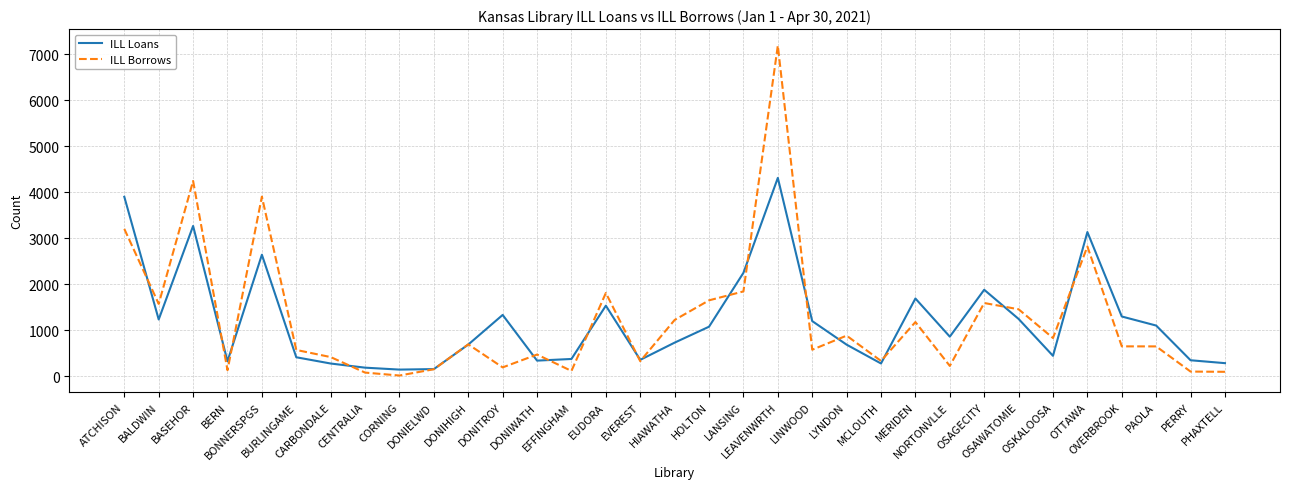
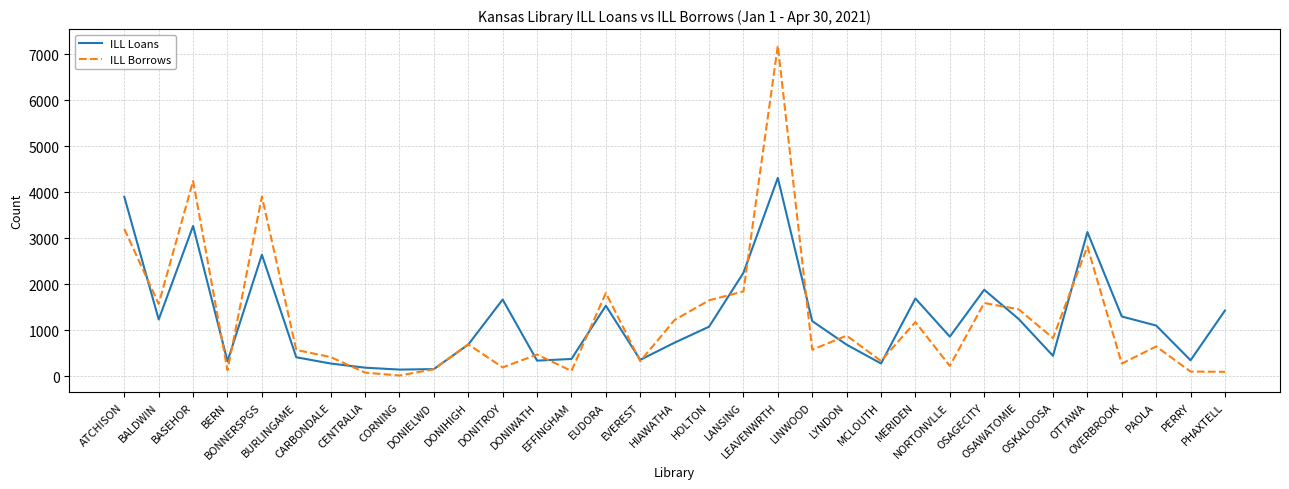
  {
    "ILL Loans": {
      "ATCHISON": 3900,
      "BALDWIN": 1200,
      "BASEHOR": 3300,
      "BERN": 300,
      "BONNERSPGS": 2600,
      "BURLINGAME": 400,
      "CARBONDALE": 300,
      "CENTRALIA": 200,
      "CORNING": 100,
-     "DONITROY": 1300,
+     "DONITROY": 1700,
      "DONIWATH": 300,
      "EFFINGHAM": 400,
      "EUDORA": 1500,
      "HIAWATHA": 700,
      "HOLTON": 1100,
      "LANSING": 2200,
      "LEAVENWRTH": 4300,
      "LINWOOD": 1200,
      "LYNDON": 700,
      "MCLOUTH": 300,
      "MERIDEN": 1700,
      "NORTONVLLE": 900,
      "OSAGECITY": 1900,
      "OSAWATOMIE": 1200,
      "OSKALOOSA": 400,
      "OTTAWA": 3100,
      "OVERBROOK": 1300,
      "PAOLA": 1100,
      "PERRY": 300,
-     "PHAXTELL": 300
+     "PHAXTELL": 1400
    },
    "ILL Borrows": {
      "ATCHISON": 3200,
      "BALDWIN": 1600,
      "BASEHOR": 4200,
      "BERN": 100,
      "BONNERSPGS": 3900,
      "BURLINGAME": 600,
      "CARBONDALE": 400,
      "CENTRALIA": 100,
      "CORNING": 0,
      "DONITROY": 200,
      "DONIWATH": 500,
      "EFFINGHAM": 100,
      "EUDORA": 1800,
      "HIAWATHA": 1200,
      "HOLTON": 1600,
      "LANSING": 1800,
      "LEAVENWRTH": 7200,
      "LINWOOD": 600,
      "LYNDON": 900,
      "MCLOUTH": 300,
      "MERIDEN": 1200,
      "NORTONVLLE": 200,
      "OSAGECITY": 1600,
      "OSAWATOMIE": 1500,
      "OSKALOOSA": 800,
      "OTTAWA": 2800,
-     "OVERBROOK": 600,
+     "OVERBROOK": 300,
      "PAOLA": 600,
      "PERRY": 100,
      "PHAXTELL": 100
    }
  }
